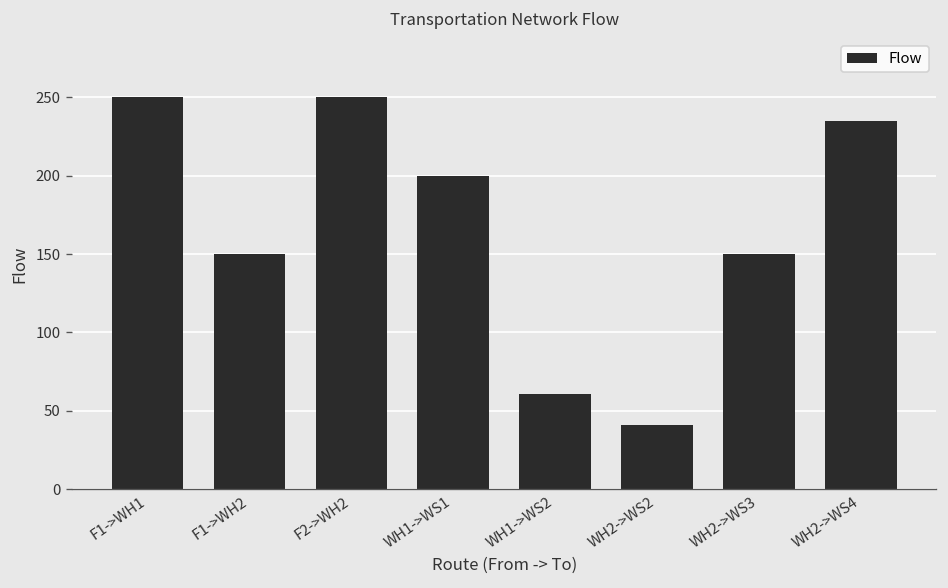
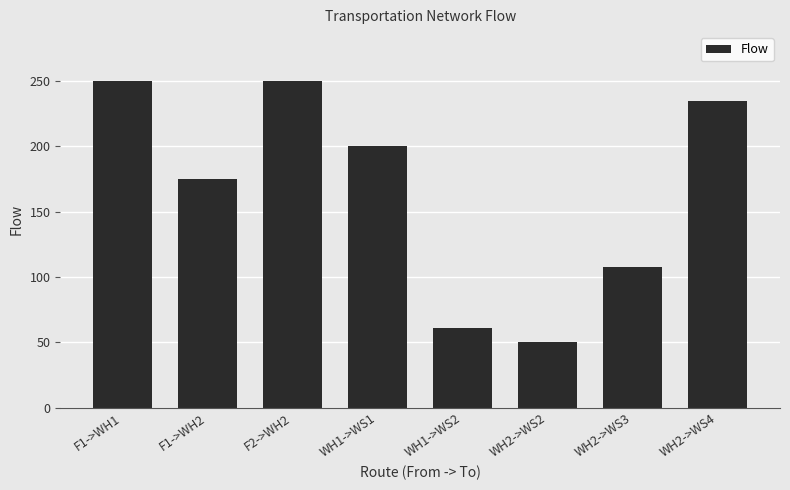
  {
    "F1->WH1": 250,
-   "F1->WH2": 150,
+   "F1->WH2": 175,
    "F2->WH2": 250,
    "WH1->WS1": 200,
    "WH1->WS2": 61,
-   "WH2->WS2": 41,
-   "WH2->WS3": 150,
+   "WH2->WS2": 50,
+   "WH2->WS3": 108,
    "WH2->WS4": 235
  }
